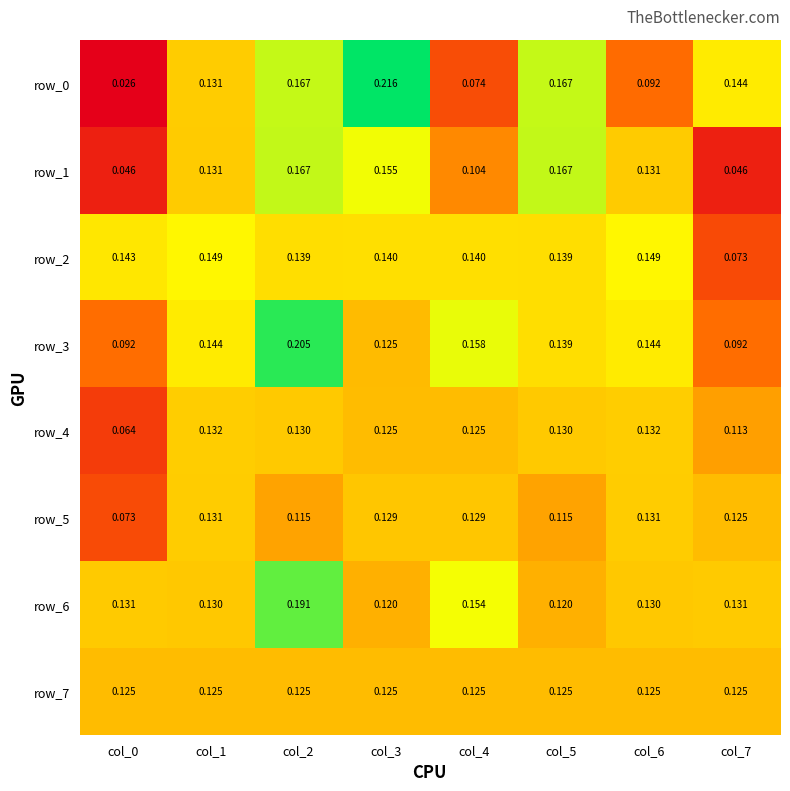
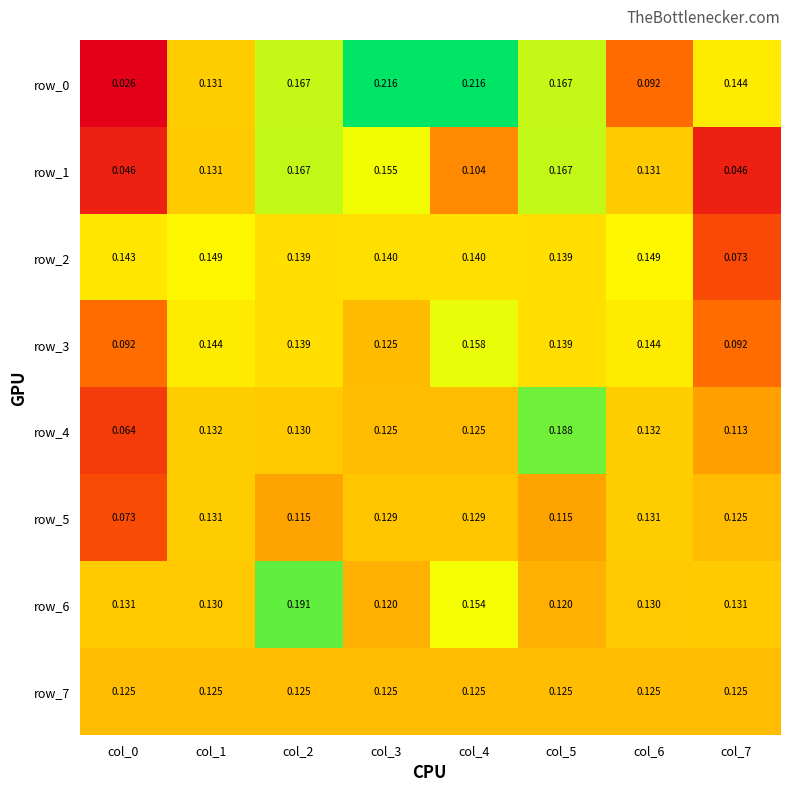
  {
    "row_0": {
      "col_0": 0.026,
      "col_1": 0.131,
      "col_2": 0.167,
      "col_3": 0.216,
-     "col_4": 0.074,
+     "col_4": 0.216,
      "col_5": 0.167,
      "col_6": 0.092,
      "col_7": 0.144
    },
    "row_1": {
      "col_0": 0.046,
      "col_1": 0.131,
      "col_2": 0.167,
      "col_3": 0.155,
      "col_4": 0.104,
      "col_5": 0.167,
      "col_6": 0.131,
      "col_7": 0.046
    },
    "row_2": {
      "col_0": 0.143,
      "col_1": 0.149,
      "col_2": 0.139,
      "col_3": 0.140,
      "col_4": 0.140,
      "col_5": 0.139,
      "col_6": 0.149,
      "col_7": 0.073
    },
    "row_3": {
      "col_0": 0.092,
      "col_1": 0.144,
-     "col_2": 0.205,
+     "col_2": 0.139,
      "col_3": 0.125,
      "col_4": 0.158,
      "col_5": 0.139,
      "col_6": 0.144,
      "col_7": 0.092
    },
    "row_4": {
      "col_0": 0.064,
      "col_1": 0.132,
      "col_2": 0.130,
      "col_3": 0.125,
      "col_4": 0.125,
-     "col_5": 0.130,
+     "col_5": 0.188,
      "col_6": 0.132,
      "col_7": 0.113
    },
    "row_5": {
      "col_0": 0.073,
      "col_1": 0.131,
      "col_2": 0.115,
      "col_3": 0.129,
      "col_4": 0.129,
      "col_5": 0.115,
      "col_6": 0.131,
      "col_7": 0.125
    },
    "row_6": {
      "col_0": 0.131,
      "col_1": 0.130,
      "col_2": 0.191,
      "col_3": 0.120,
      "col_4": 0.154,
      "col_5": 0.120,
      "col_6": 0.130,
      "col_7": 0.131
    },
    "row_7": {
      "col_0": 0.125,
      "col_1": 0.125,
      "col_2": 0.125,
      "col_3": 0.125,
      "col_4": 0.125,
      "col_5": 0.125,
      "col_6": 0.125,
      "col_7": 0.125
    }
  }
